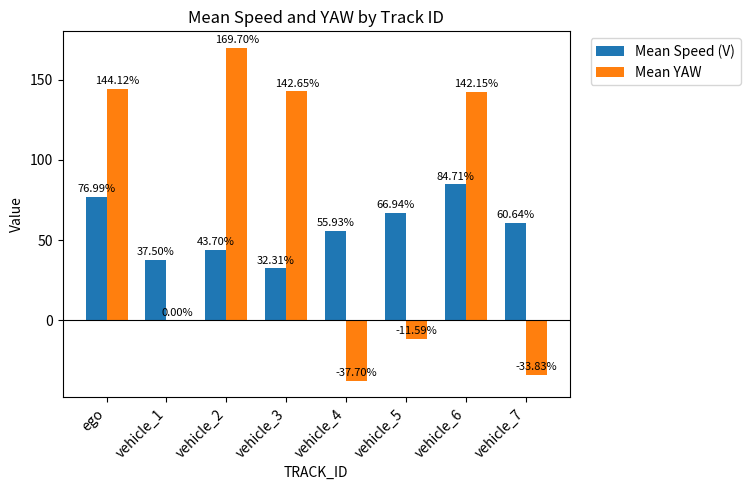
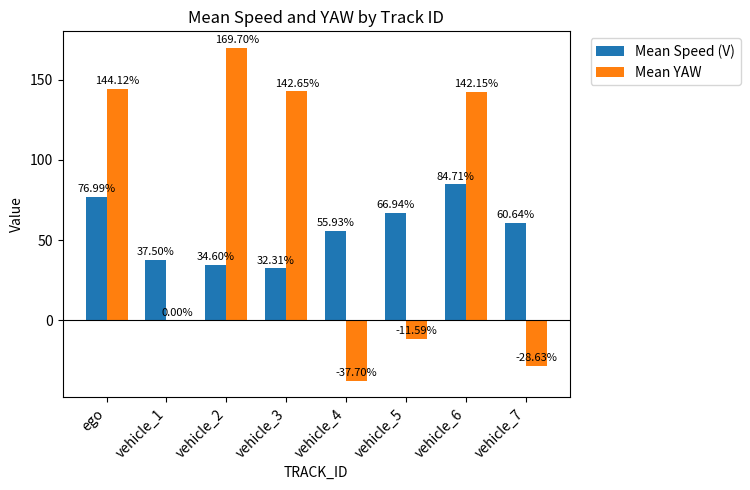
  {
    "Mean Speed (V)": {
      "ego": "76.99%",
      "vehicle_1": "37.50%",
-     "vehicle_2": "43.70%",
+     "vehicle_2": "34.60%",
      "vehicle_3": "32.31%",
      "vehicle_4": "55.93%",
      "vehicle_5": "66.94%",
      "vehicle_6": "84.71%",
      "vehicle_7": "60.64%"
    },
    "Mean YAW": {
      "ego": "144.12%",
      "vehicle_1": "0.00%",
      "vehicle_2": "169.70%",
      "vehicle_3": "142.65%",
      "vehicle_4": "-37.70%",
      "vehicle_5": "-11.59%",
      "vehicle_6": "142.15%",
-     "vehicle_7": "-33.83%"
+     "vehicle_7": "-28.63%"
    }
  }
